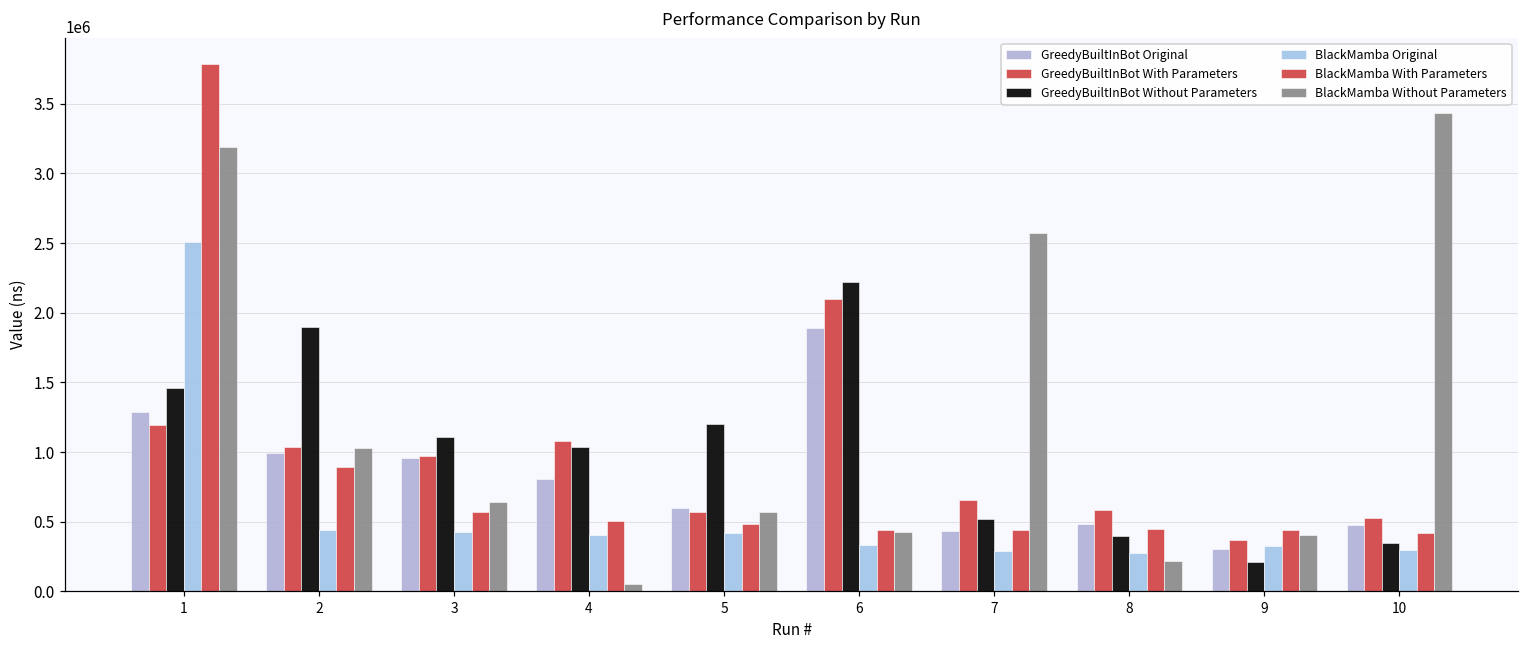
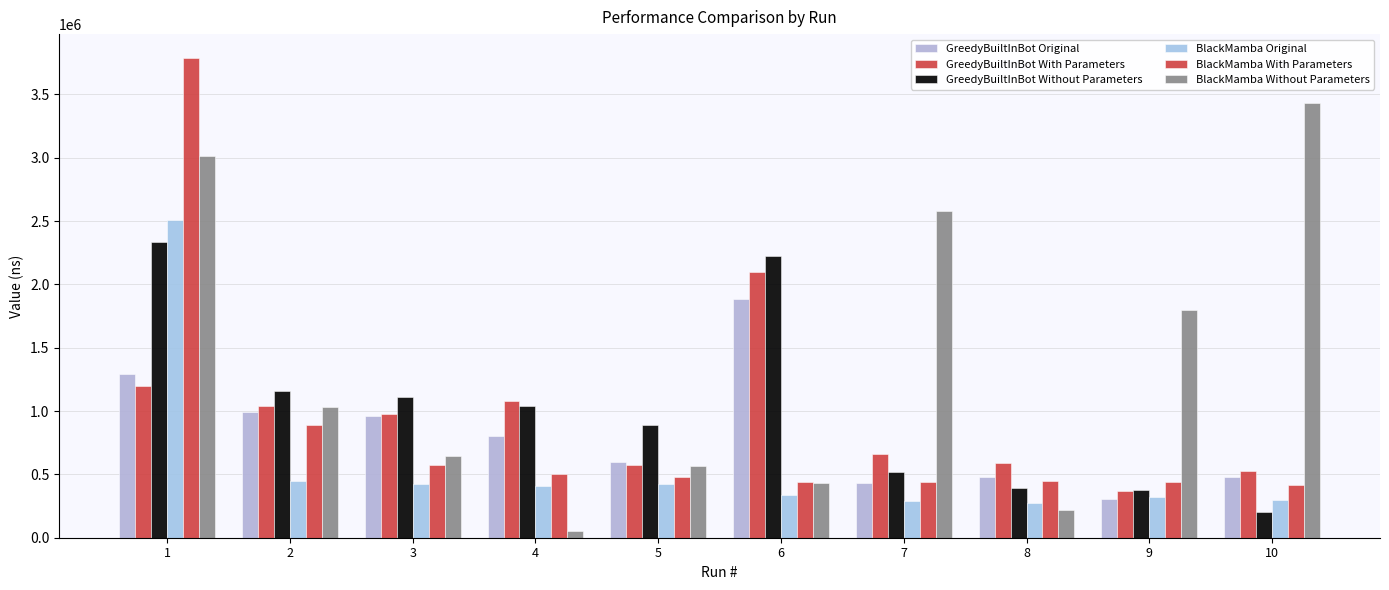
  {
    "GreedyBuiltInBot Without Parameters": {
-     "1": 1460000,
-     "2": 1900000,
+     "1": 2330000,
+     "2": 1160000,
      "3": 1110000,
      "4": 1040000,
-     "5": 1200000,
+     "5": 890000,
      "6": 2220000,
      "7": 520000,
      "8": 400000,
-     "9": 210000,
-     "10": 350000
+     "9": 380000,
+     "10": 210000
    },
    "BlackMamba Without Parameters": {
-     "1": 3190000,
+     "1": 3010000,
      "2": 1030000,
      "3": 640000,
      "4": 60000,
      "5": 570000,
      "6": 430000,
      "7": 2580000,
      "8": 220000,
-     "9": 410000,
+     "9": 1800000,
      "10": 3430000
    }
  }
